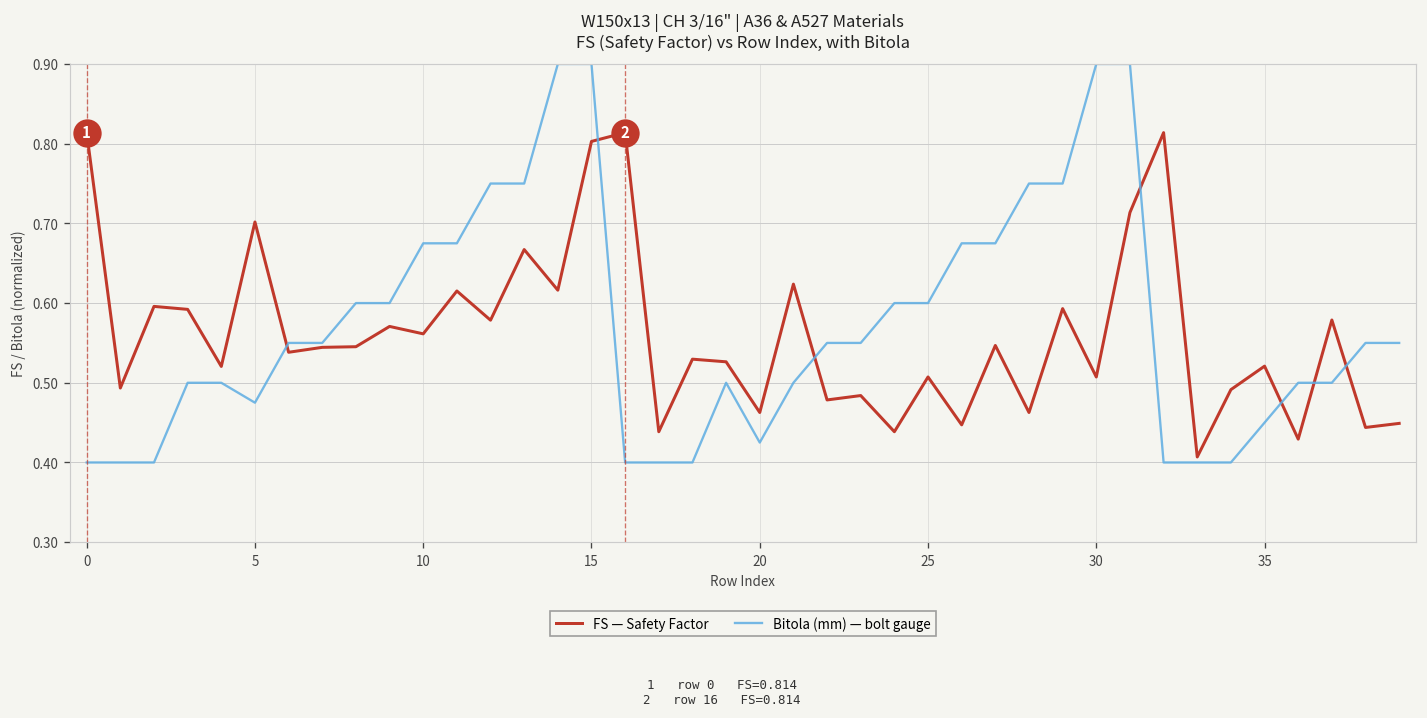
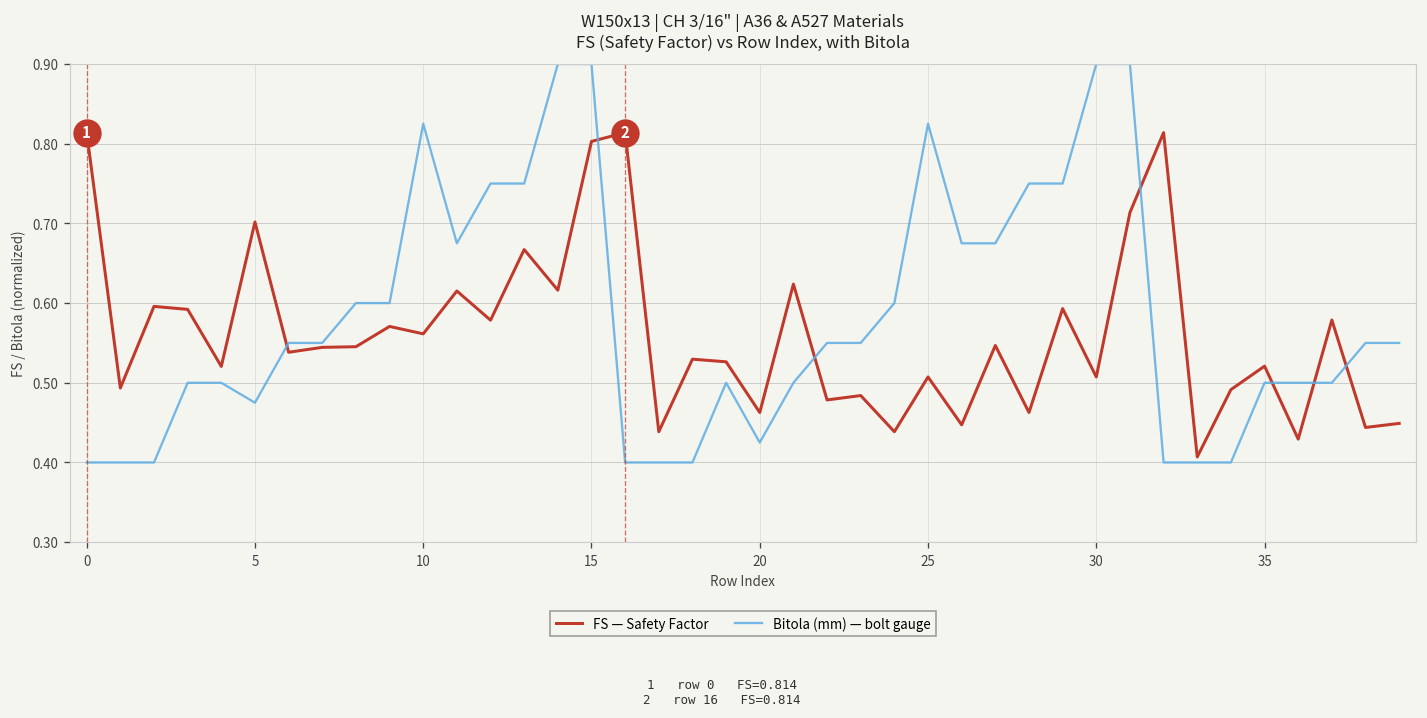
  {
    "Bitola (mm) — bolt gauge": {
      "0": 0.40,
      "5": 0.48,
-     "10": 0.68,
+     "10": 0.83,
      "15": 0.90,
      "20": 0.43,
-     "25": 0.60,
+     "25": 0.83,
      "30": 0.90,
-     "35": 0.45
+     "35": 0.50
    }
  }
